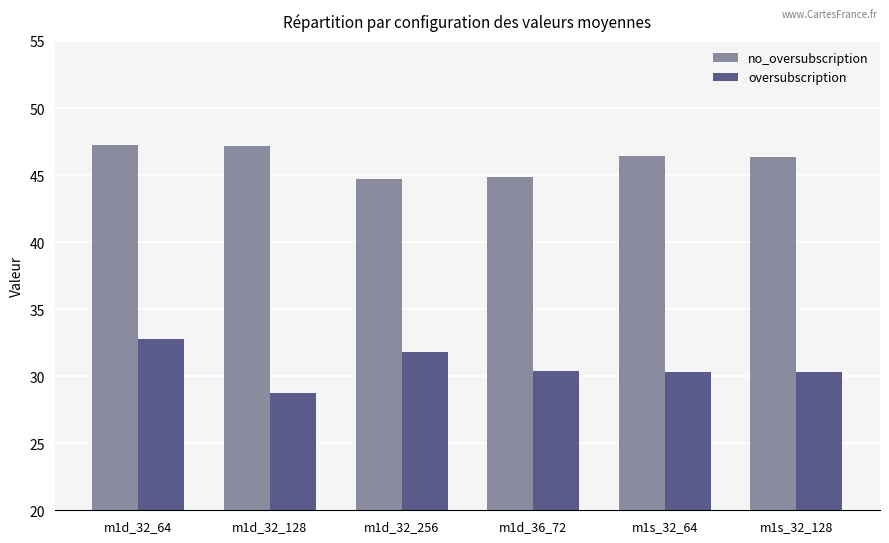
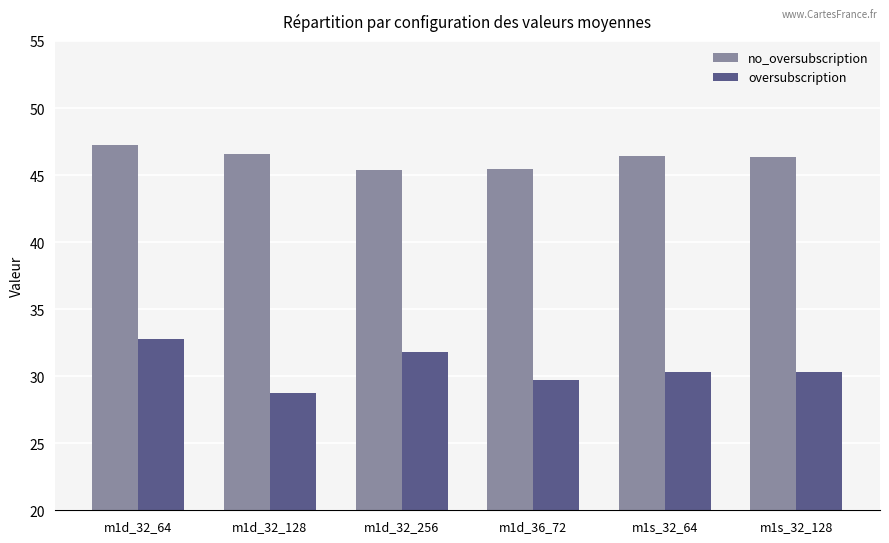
  {
    "no_oversubscription": {
      "m1d_32_64": 47.3,
-     "m1d_32_128": 47.2,
-     "m1d_32_256": 44.7,
-     "m1d_36_72": 44.8,
+     "m1d_32_128": 46.6,
+     "m1d_32_256": 45.4,
+     "m1d_36_72": 45.5,
      "m1s_32_64": 46.4,
      "m1s_32_128": 46.3
    },
    "oversubscription": {
      "m1d_32_64": 32.8,
      "m1d_32_128": 28.8,
      "m1d_32_256": 31.8,
-     "m1d_36_72": 30.4,
+     "m1d_36_72": 29.7,
      "m1s_32_64": 30.3,
      "m1s_32_128": 30.3
    }
  }
